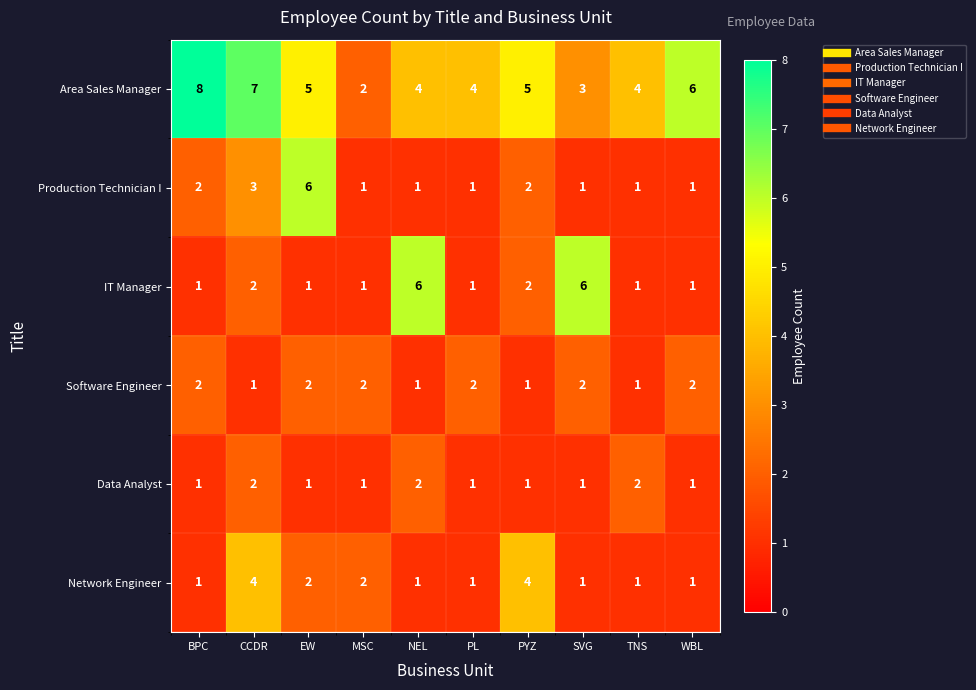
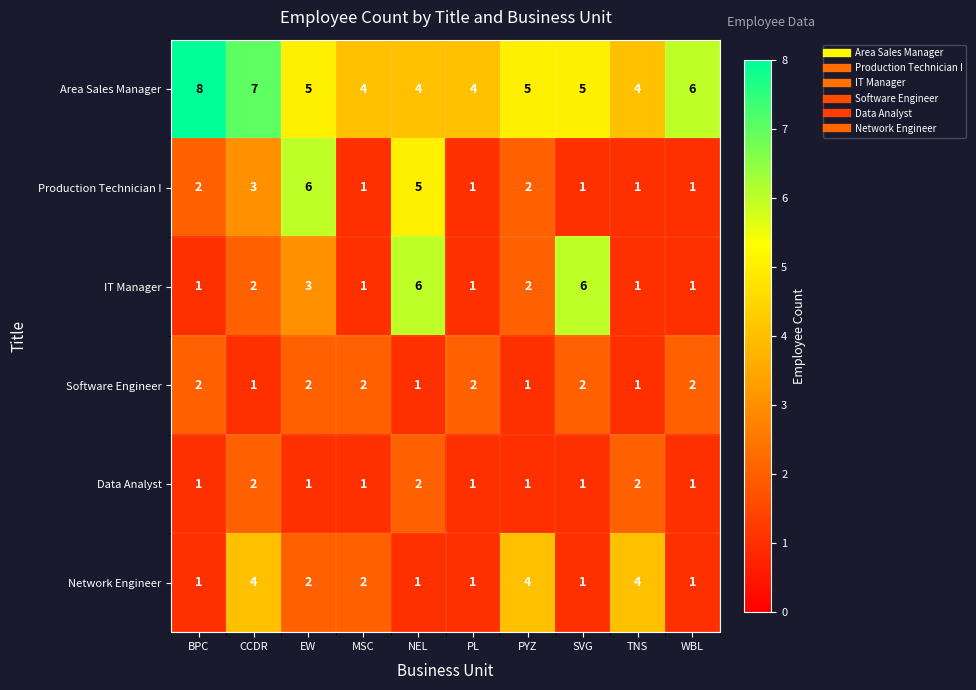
  {
    "Area Sales Manager": {
      "BPC": 8,
      "CCDR": 7,
      "EW": 5,
-     "MSC": 2,
+     "MSC": 4,
      "NEL": 4,
      "PL": 4,
      "PYZ": 5,
-     "SVG": 3,
+     "SVG": 5,
      "TNS": 4,
      "WBL": 6
    },
    "Production Technician I": {
      "BPC": 2,
      "CCDR": 3,
      "EW": 6,
      "MSC": 1,
-     "NEL": 1,
+     "NEL": 5,
      "PL": 1,
      "PYZ": 2,
      "SVG": 1,
      "TNS": 1,
      "WBL": 1
    },
    "IT Manager": {
      "BPC": 1,
      "CCDR": 2,
-     "EW": 1,
+     "EW": 3,
      "MSC": 1,
      "NEL": 6,
      "PL": 1,
      "PYZ": 2,
      "SVG": 6,
      "TNS": 1,
      "WBL": 1
    },
    "Software Engineer": {
      "BPC": 2,
      "CCDR": 1,
      "EW": 2,
      "MSC": 2,
      "NEL": 1,
      "PL": 2,
      "PYZ": 1,
      "SVG": 2,
      "TNS": 1,
      "WBL": 2
    },
    "Data Analyst": {
      "BPC": 1,
      "CCDR": 2,
      "EW": 1,
      "MSC": 1,
      "NEL": 2,
      "PL": 1,
      "PYZ": 1,
      "SVG": 1,
      "TNS": 2,
      "WBL": 1
    },
    "Network Engineer": {
      "BPC": 1,
      "CCDR": 4,
      "EW": 2,
      "MSC": 2,
      "NEL": 1,
      "PL": 1,
      "PYZ": 4,
      "SVG": 1,
-     "TNS": 1,
+     "TNS": 4,
      "WBL": 1
    }
  }
